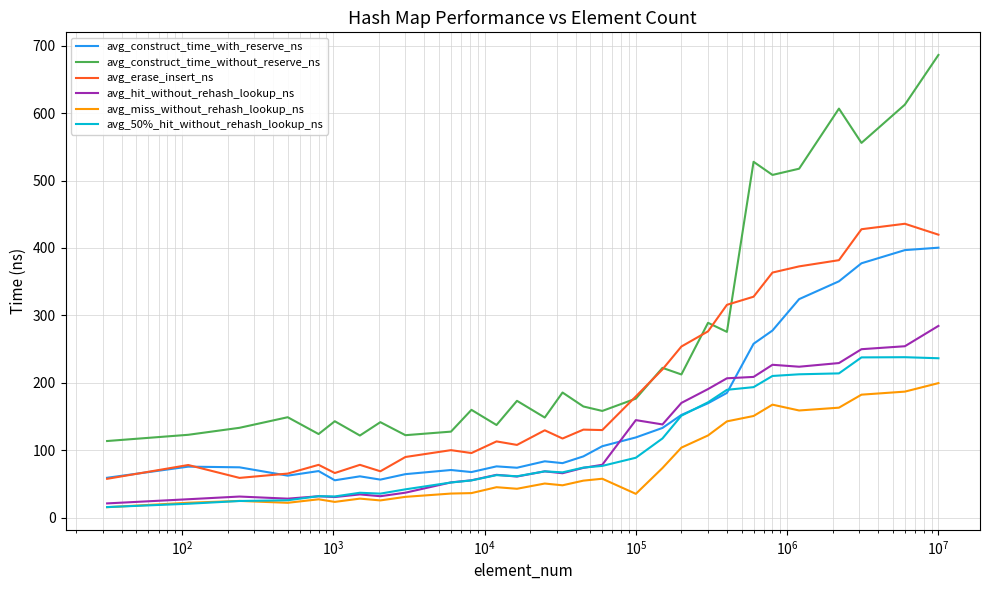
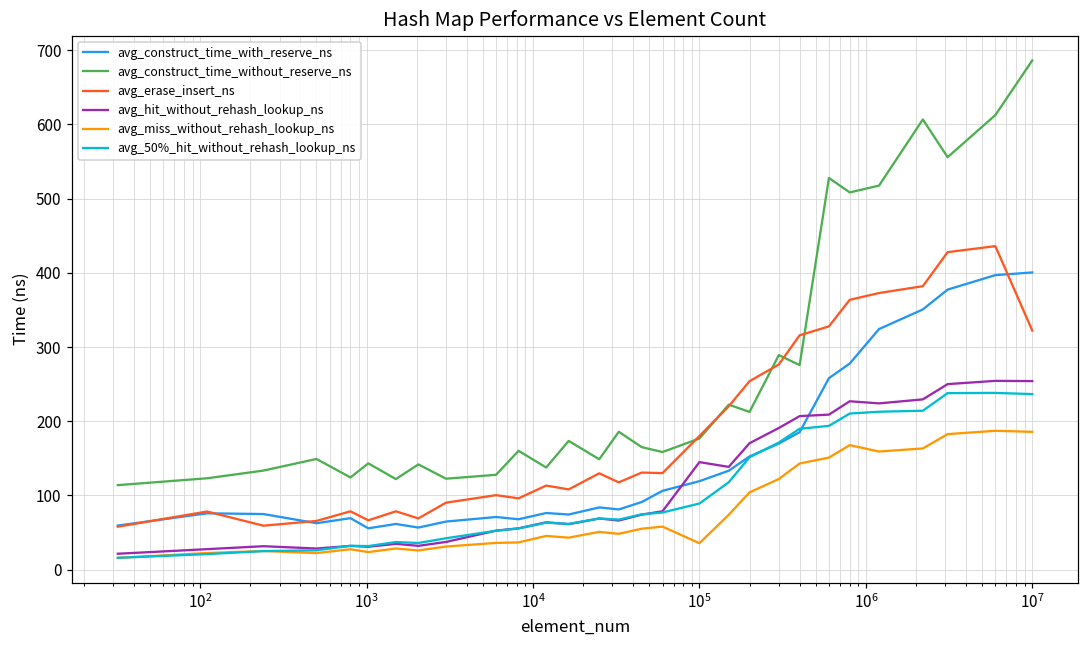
  {
    "avg_construct_time_without_reserve_ns": {
      "10^7": 690
    },
    "avg_erase_insert_ns": {
-     "10^7": 420
+     "10^7": 320
    },
    "avg_hit_without_rehash_lookup_ns": {
      "10^5": 140,
-     "10^7": 280
+     "10^7": 250
    },
    "avg_miss_without_rehash_lookup_ns": {
      "10^5": 40,
-     "10^7": 200
+     "10^7": 190
    }
  }
